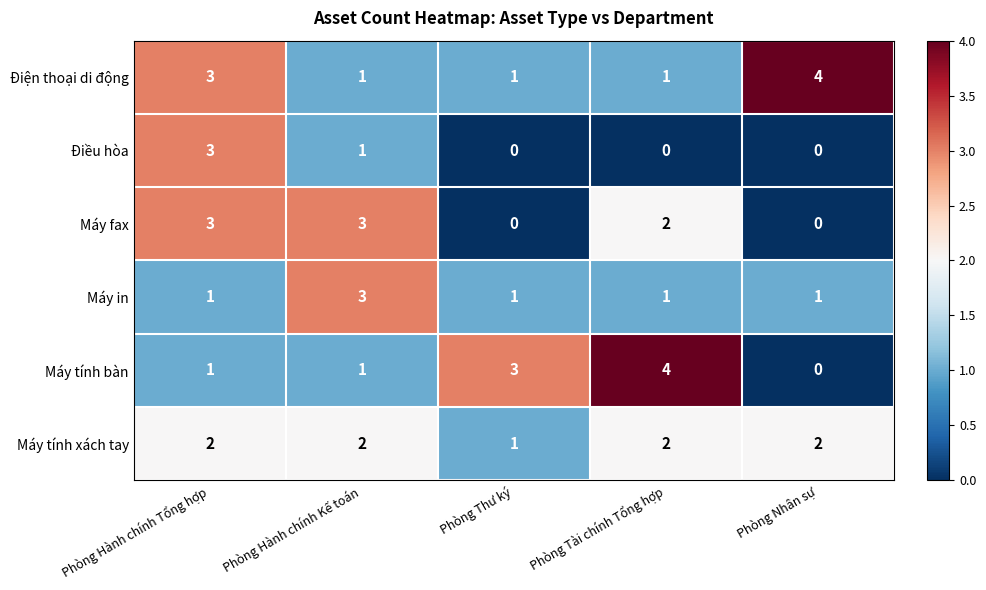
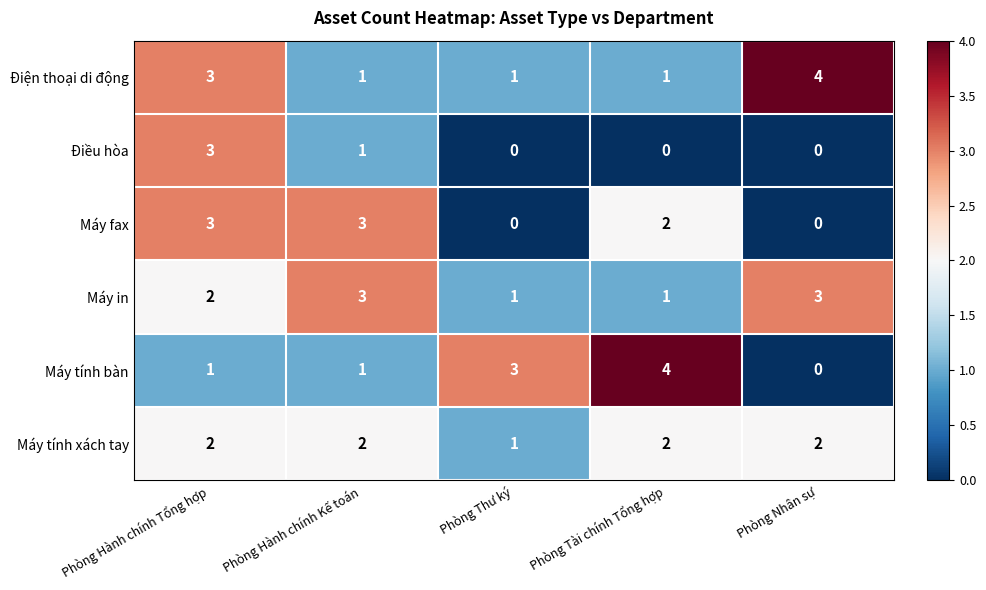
  {
    "Điện thoại di động": {
      "Phòng Hành chính Tổng hợp": 3,
      "Phòng Hành chính Kế toán": 1,
      "Phòng Thư ký": 1,
      "Phòng Tài chính Tổng hợp": 1,
      "Phòng Nhân sự": 4
    },
    "Điều hòa": {
      "Phòng Hành chính Tổng hợp": 3,
      "Phòng Hành chính Kế toán": 1,
      "Phòng Thư ký": 0,
      "Phòng Tài chính Tổng hợp": 0,
      "Phòng Nhân sự": 0
    },
    "Máy fax": {
      "Phòng Hành chính Tổng hợp": 3,
      "Phòng Hành chính Kế toán": 3,
      "Phòng Thư ký": 0,
      "Phòng Tài chính Tổng hợp": 2,
      "Phòng Nhân sự": 0
    },
    "Máy in": {
-     "Phòng Hành chính Tổng hợp": 1,
+     "Phòng Hành chính Tổng hợp": 2,
      "Phòng Hành chính Kế toán": 3,
      "Phòng Thư ký": 1,
      "Phòng Tài chính Tổng hợp": 1,
-     "Phòng Nhân sự": 1
+     "Phòng Nhân sự": 3
    },
    "Máy tính bàn": {
      "Phòng Hành chính Tổng hợp": 1,
      "Phòng Hành chính Kế toán": 1,
      "Phòng Thư ký": 3,
      "Phòng Tài chính Tổng hợp": 4,
      "Phòng Nhân sự": 0
    },
    "Máy tính xách tay": {
      "Phòng Hành chính Tổng hợp": 2,
      "Phòng Hành chính Kế toán": 2,
      "Phòng Thư ký": 1,
      "Phòng Tài chính Tổng hợp": 2,
      "Phòng Nhân sự": 2
    }
  }
